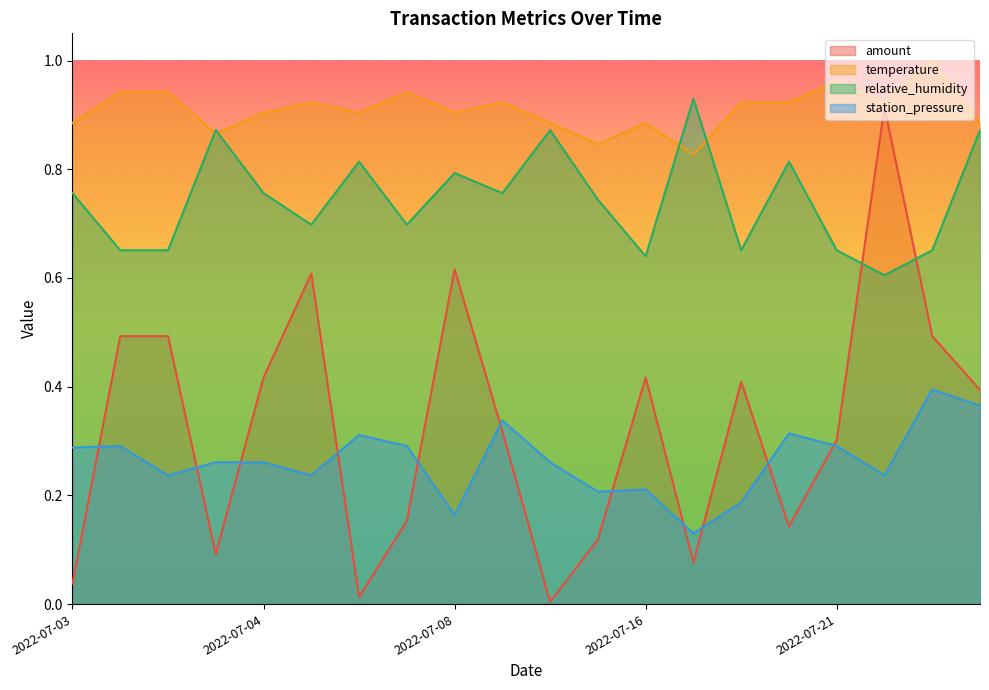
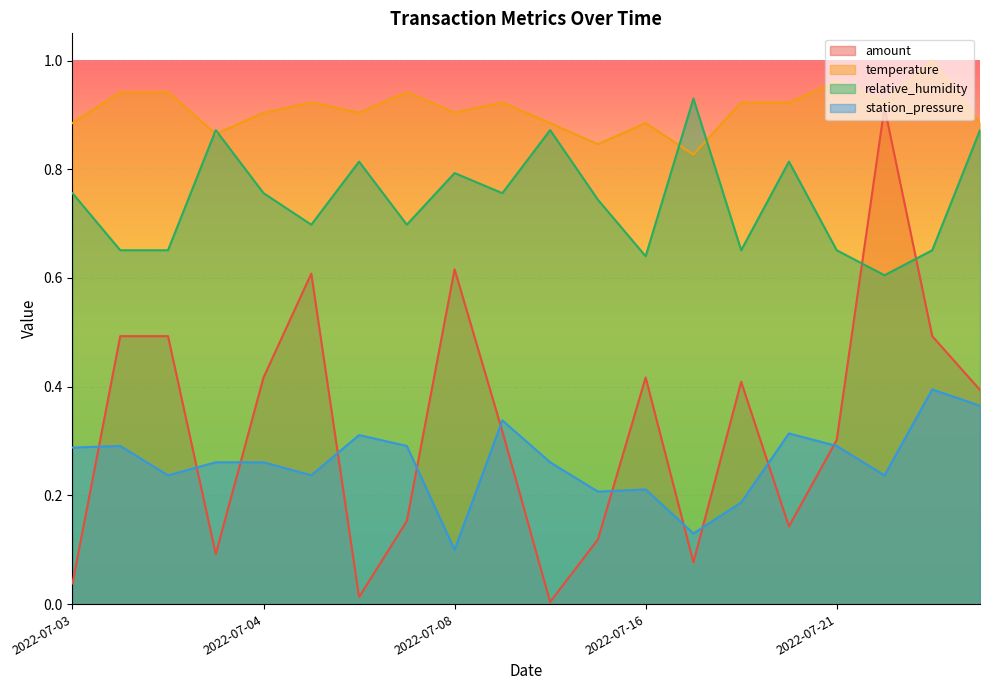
  {
    "amount": {
      "2022-07-08": 0.62
    },
    "temperature": {
      "2022-07-08": 0.90
    },
    "relative_humidity": {
      "2022-07-08": 0.79
    },
    "station_pressure": {
-     "2022-07-08": 0.16
+     "2022-07-08": 0.10
    }
  }
